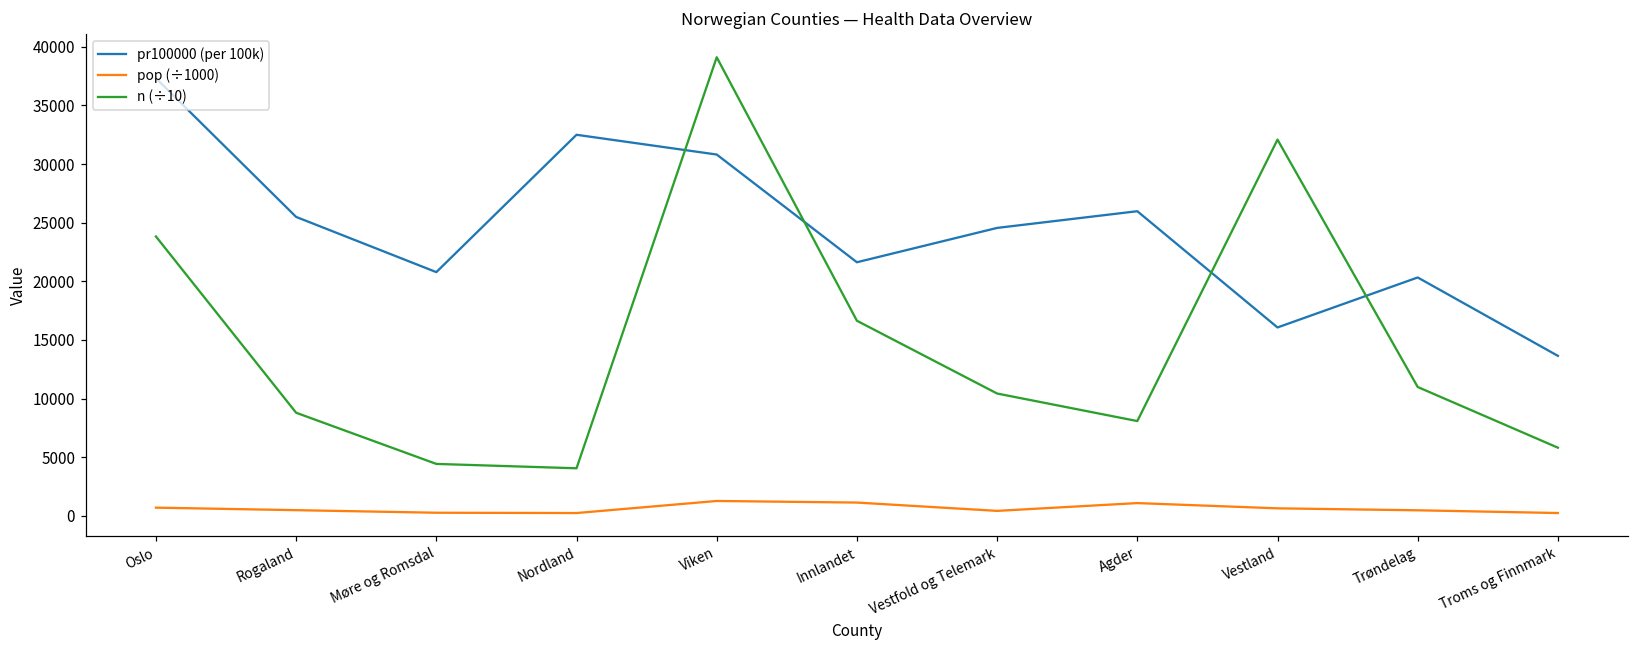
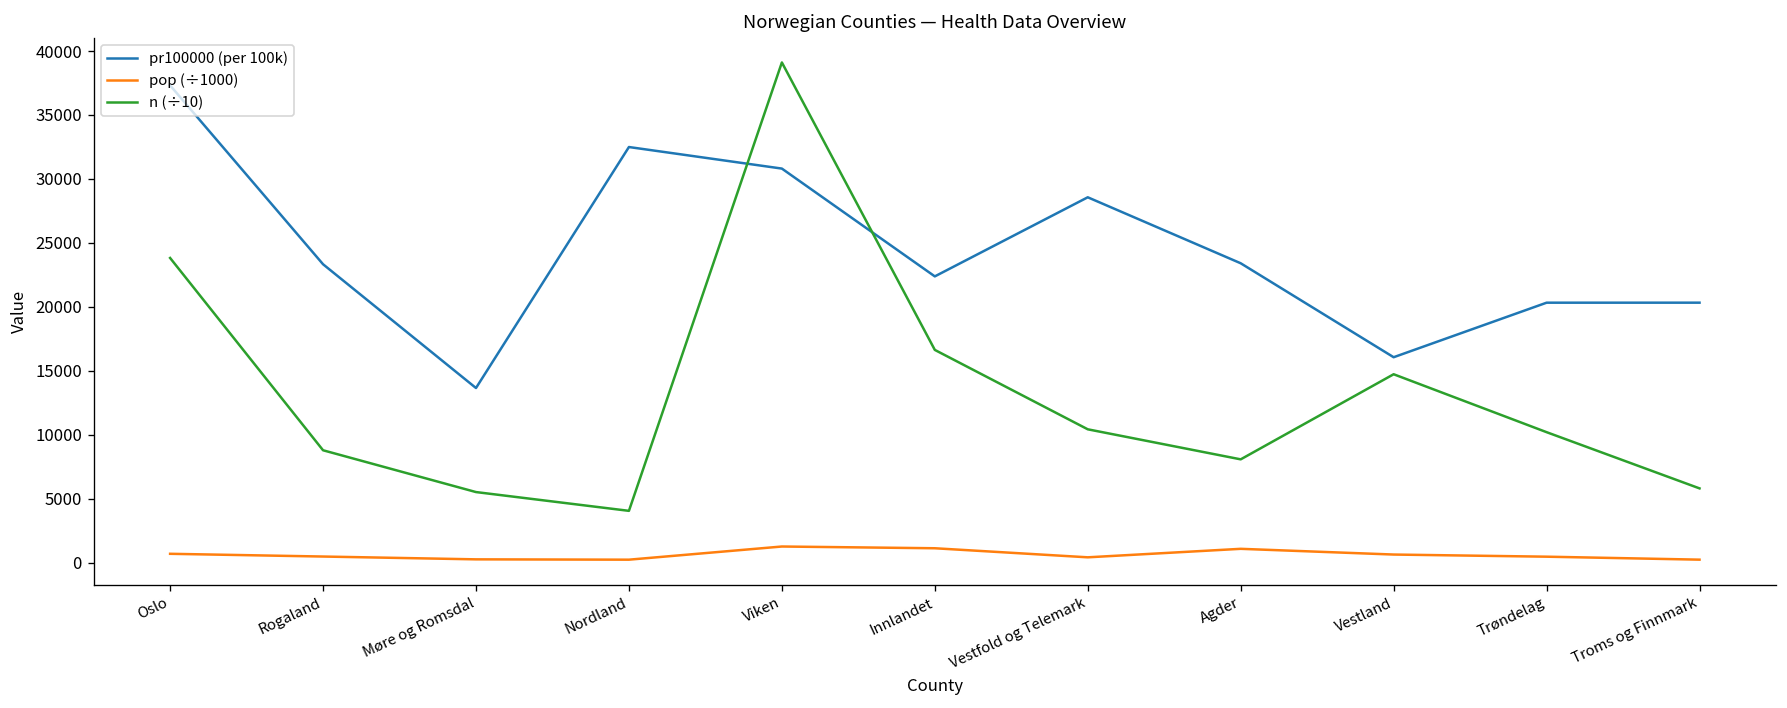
  {
    "pr100000 (per 100k)": {
-     "Rogaland": 25500,
-     "Møre og Romsdal": 20800,
+     "Rogaland": 23300,
+     "Møre og Romsdal": 13700,
      "Nordland": 32500,
      "Viken": 30800,
-     "Innlandet": 21600,
-     "Vestfold og Telemark": 24600,
-     "Agder": 26000,
+     "Innlandet": 22400,
+     "Vestfold og Telemark": 28600,
+     "Agder": 23400,
      "Vestland": 16100,
      "Trøndelag": 20300,
-     "Troms og Finnmark": 13600
+     "Troms og Finnmark": 20300
    },
    "pop (÷1000)": {
      "Oslo": 700,
      "Rogaland": 500,
      "Møre og Romsdal": 300,
      "Nordland": 200,
      "Viken": 1300,
      "Innlandet": 1100,
      "Vestfold og Telemark": 400,
      "Agder": 1100,
      "Vestland": 600,
      "Trøndelag": 500,
      "Troms og Finnmark": 200
    },
    "n (÷10)": {
      "Oslo": 23800,
      "Rogaland": 8800,
-     "Møre og Romsdal": 4400,
+     "Møre og Romsdal": 5500,
      "Nordland": 4100,
      "Viken": 39100,
      "Innlandet": 16600,
      "Vestfold og Telemark": 10400,
      "Agder": 8100,
-     "Vestland": 32100,
-     "Trøndelag": 11000,
+     "Vestland": 14700,
+     "Trøndelag": 10200,
      "Troms og Finnmark": 5800
    }
  }
